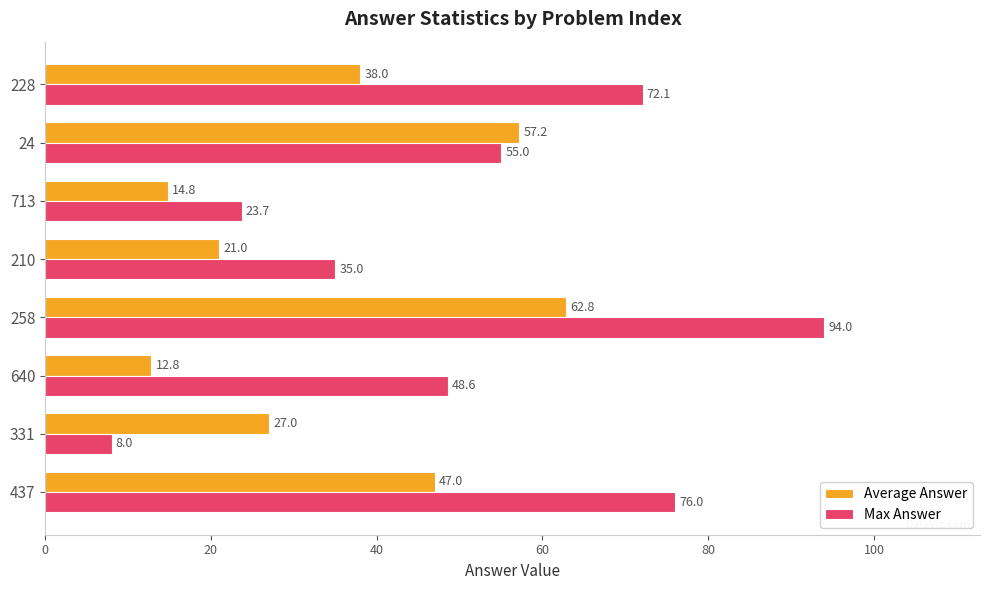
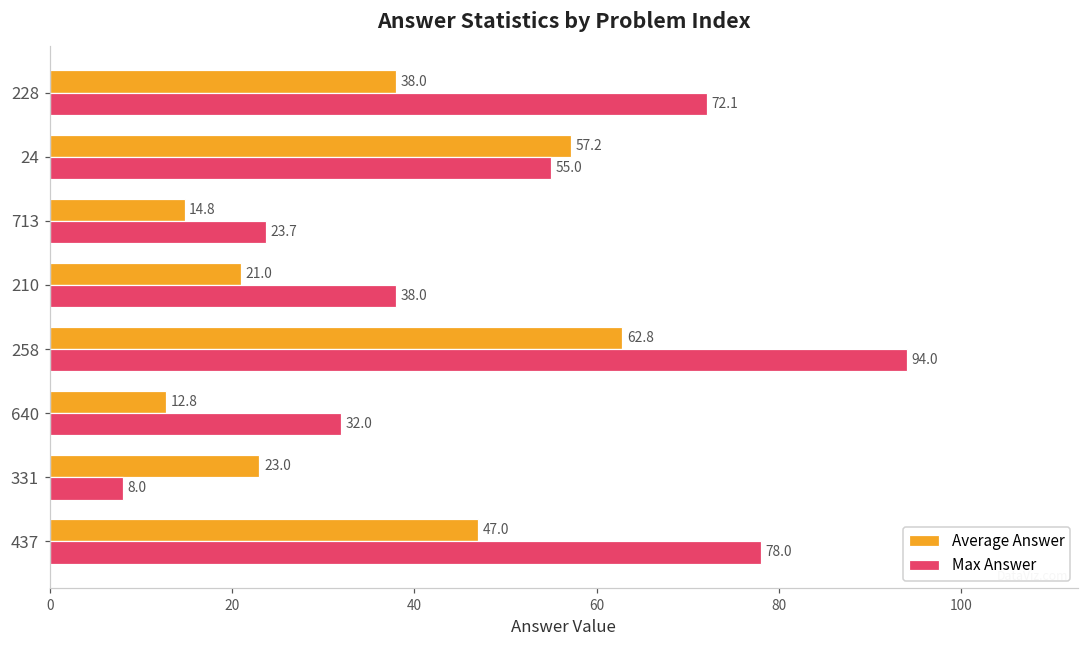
  {
    "Average Answer": {
      "228": 38.0,
      "24": 57.2,
      "713": 14.8,
      "210": 21.0,
      "258": 62.8,
      "640": 12.8,
-     "331": 27.0,
+     "331": 23.0,
      "437": 47.0
    },
    "Max Answer": {
      "228": 72.1,
      "24": 55.0,
      "713": 23.7,
-     "210": 35.0,
+     "210": 38.0,
      "258": 94.0,
-     "640": 48.6,
+     "640": 32.0,
      "331": 8.0,
-     "437": 76.0
+     "437": 78.0
    }
  }
